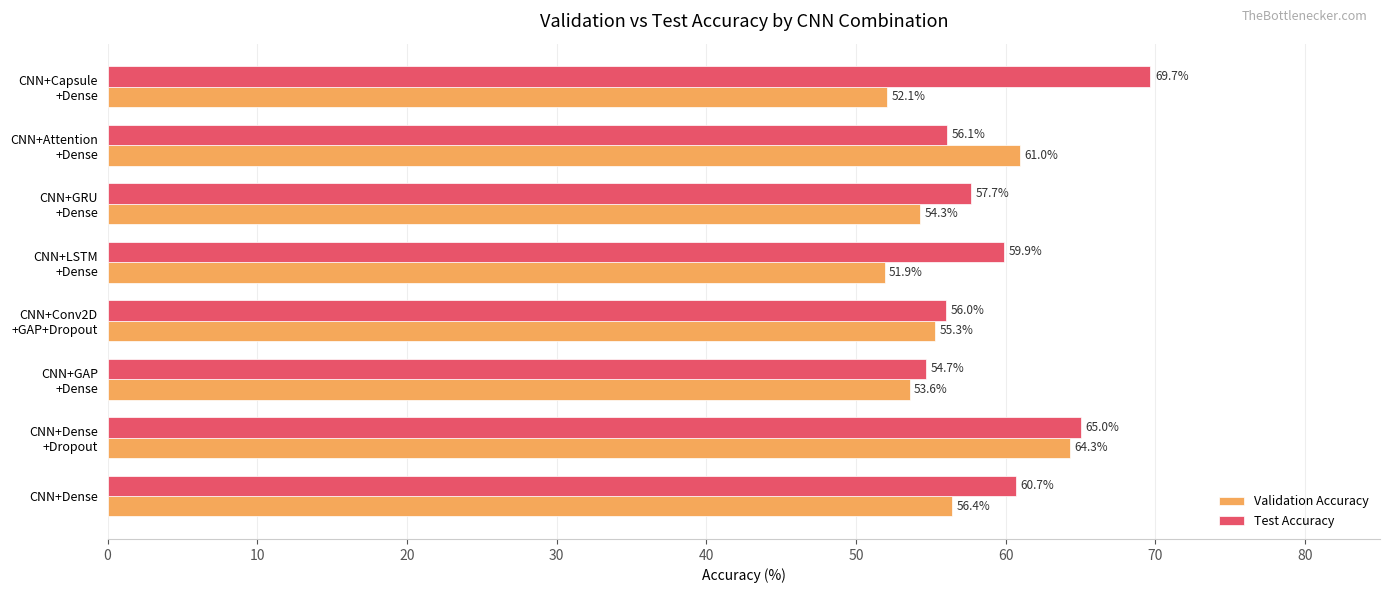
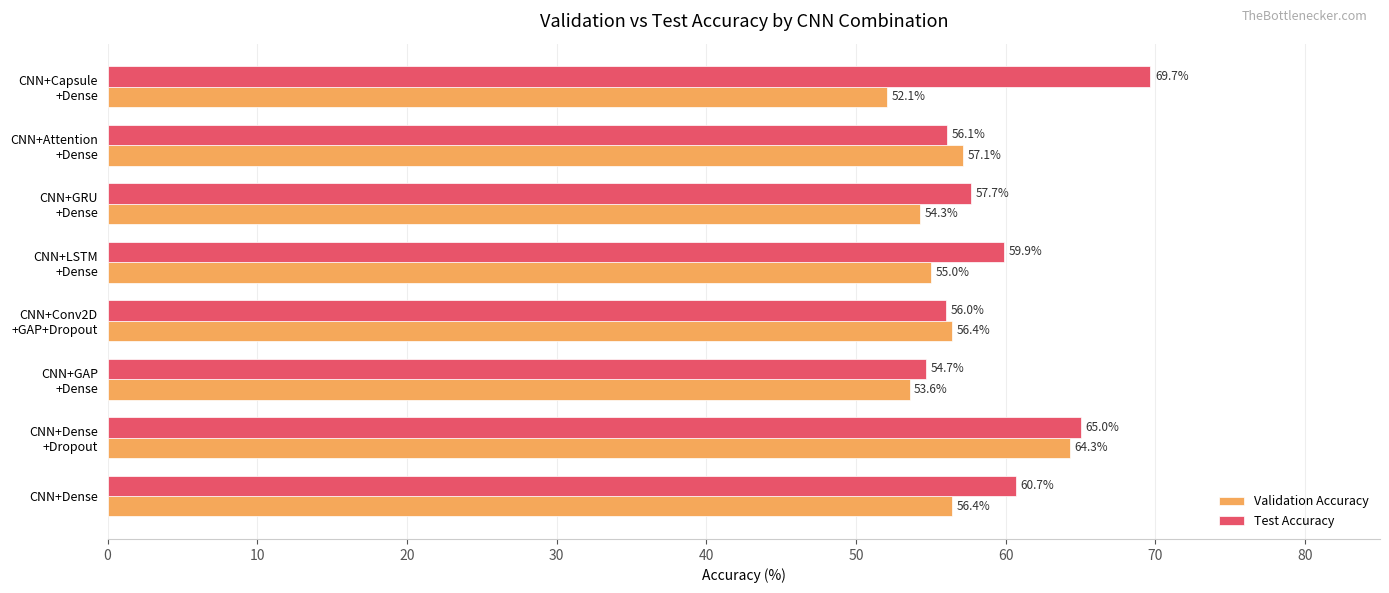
  {
    "Validation Accuracy": {
      "CNN+Capsule +Dense": "52.1%",
-     "CNN+Attention +Dense": "61.0%",
+     "CNN+Attention +Dense": "57.1%",
      "CNN+GRU +Dense": "54.3%",
-     "CNN+LSTM +Dense": "51.9%",
-     "CNN+Conv2D +GAP+Dropout": "55.3%",
+     "CNN+LSTM +Dense": "55.0%",
+     "CNN+Conv2D +GAP+Dropout": "56.4%",
      "CNN+GAP +Dense": "53.6%",
      "CNN+Dense +Dropout": "64.3%",
      "CNN+Dense": "56.4%"
    },
    "Test Accuracy": {
      "CNN+Capsule +Dense": "69.7%",
      "CNN+Attention +Dense": "56.1%",
      "CNN+GRU +Dense": "57.7%",
      "CNN+LSTM +Dense": "59.9%",
      "CNN+Conv2D +GAP+Dropout": "56.0%",
      "CNN+GAP +Dense": "54.7%",
      "CNN+Dense +Dropout": "65.0%",
      "CNN+Dense": "60.7%"
    }
  }
